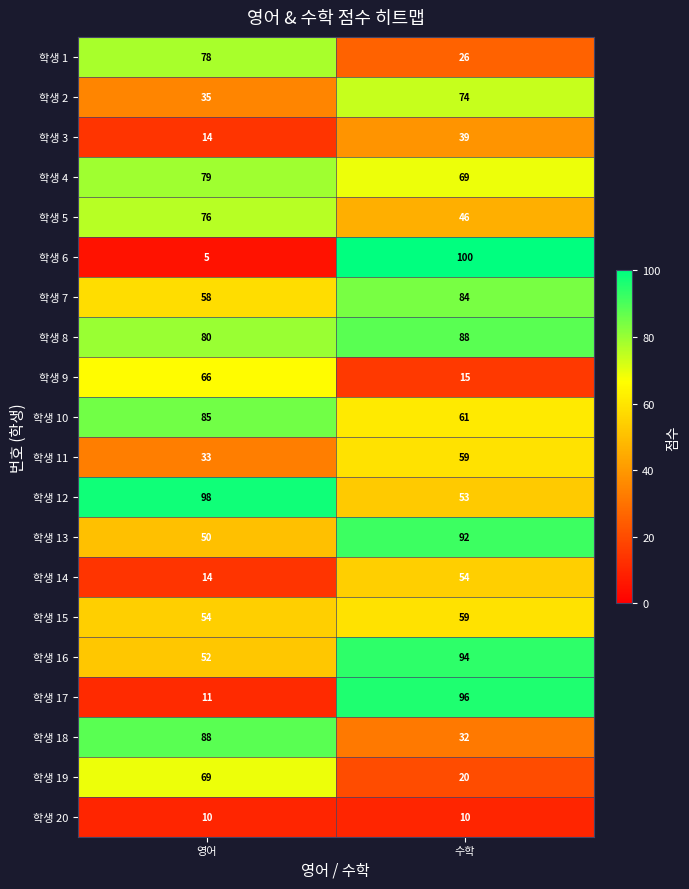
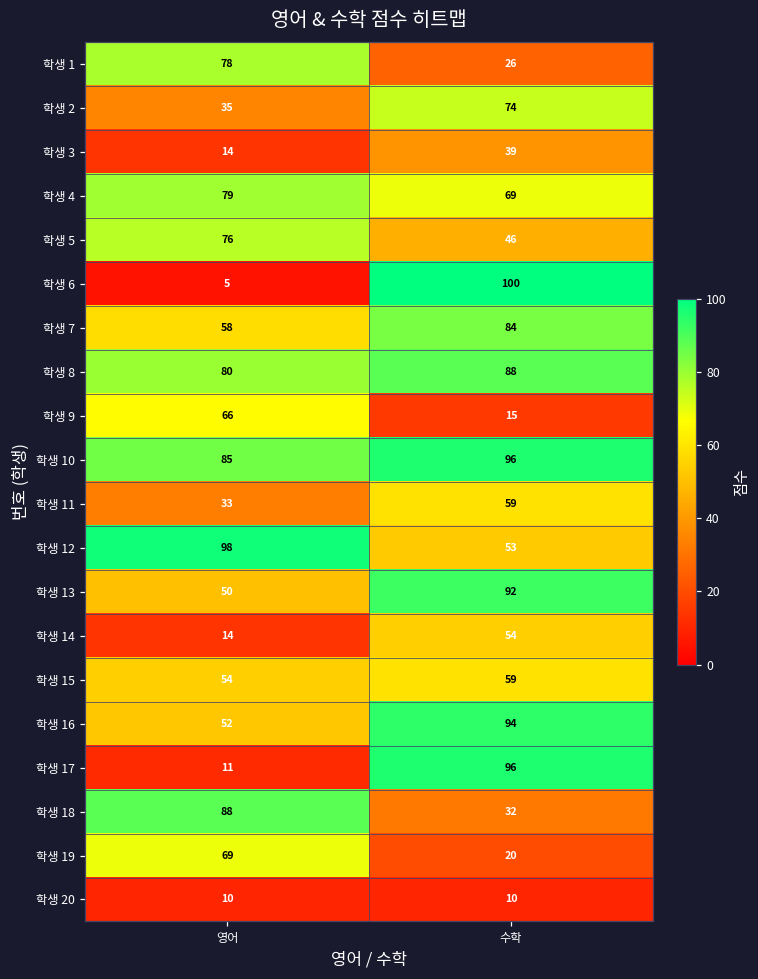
  {
    "학생 1": {
      "영어": 78,
      "수학": 26
    },
    "학생 2": {
      "영어": 35,
      "수학": 74
    },
    "학생 3": {
      "영어": 14,
      "수학": 39
    },
    "학생 4": {
      "영어": 79,
      "수학": 69
    },
    "학생 5": {
      "영어": 76,
      "수학": 46
    },
    "학생 6": {
      "영어": 5,
      "수학": 100
    },
    "학생 7": {
      "영어": 58,
      "수학": 84
    },
    "학생 8": {
      "영어": 80,
      "수학": 88
    },
    "학생 9": {
      "영어": 66,
      "수학": 15
    },
    "학생 10": {
      "영어": 85,
-     "수학": 61
+     "수학": 96
    },
    "학생 11": {
      "영어": 33,
      "수학": 59
    },
    "학생 12": {
      "영어": 98,
      "수학": 53
    },
    "학생 13": {
      "영어": 50,
      "수학": 92
    },
    "학생 14": {
      "영어": 14,
      "수학": 54
    },
    "학생 15": {
      "영어": 54,
      "수학": 59
    },
    "학생 16": {
      "영어": 52,
      "수학": 94
    },
    "학생 17": {
      "영어": 11,
      "수학": 96
    },
    "학생 18": {
      "영어": 88,
      "수학": 32
    },
    "학생 19": {
      "영어": 69,
      "수학": 20
    },
    "학생 20": {
      "영어": 10,
      "수학": 10
    }
  }
